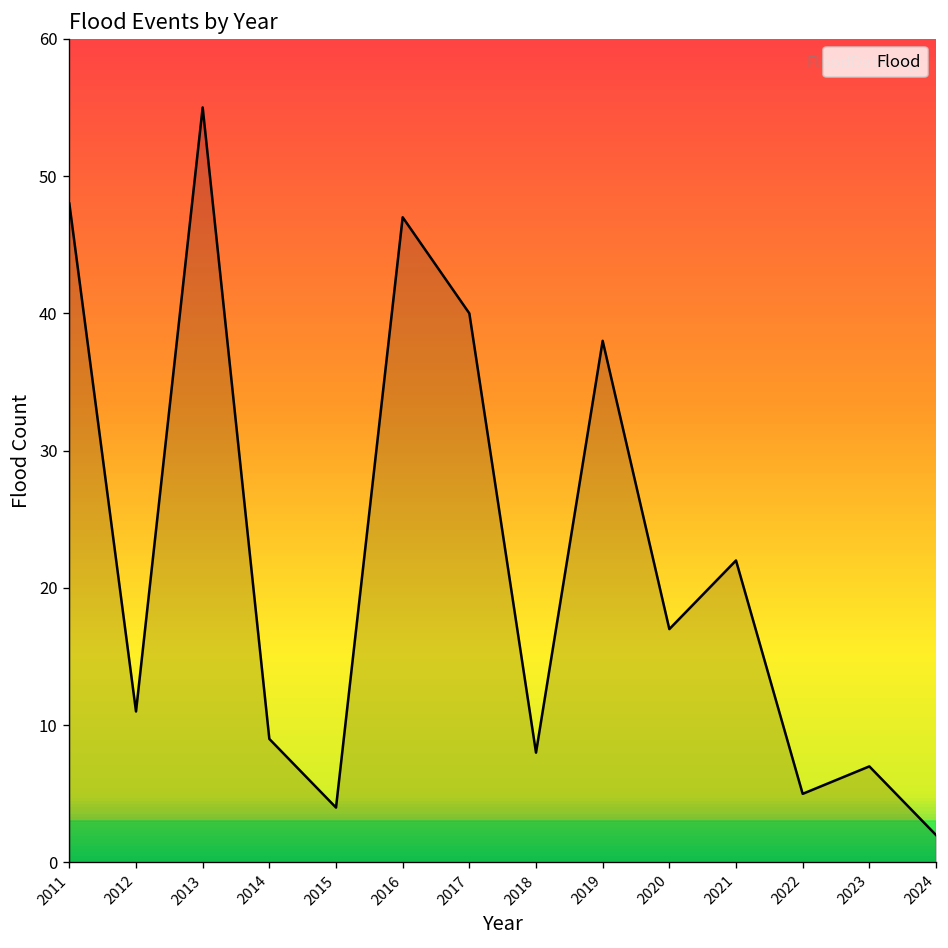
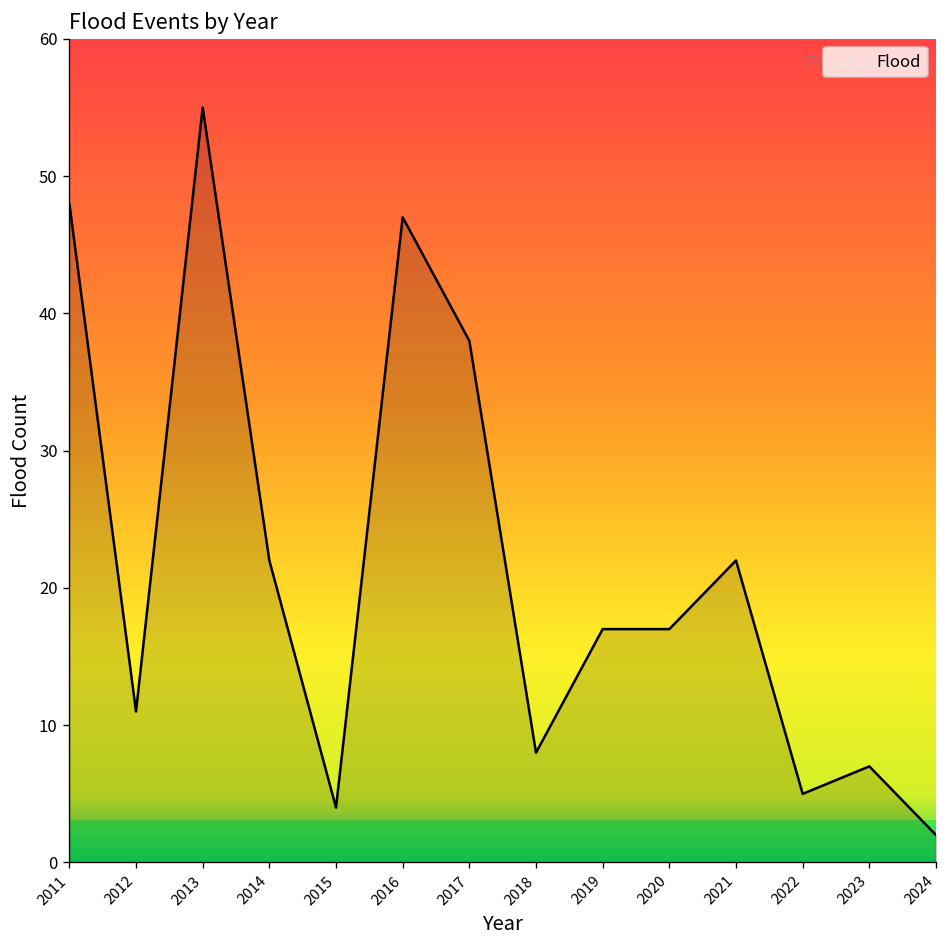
  {
    "2011": 48,
    "2012": 11,
    "2013": 55,
-   "2014": 9,
+   "2014": 22,
    "2015": 4,
    "2016": 47,
-   "2017": 40,
+   "2017": 38,
    "2018": 8,
-   "2019": 38,
+   "2019": 17,
    "2020": 17,
    "2021": 22,
    "2022": 5,
    "2023": 7
  }
